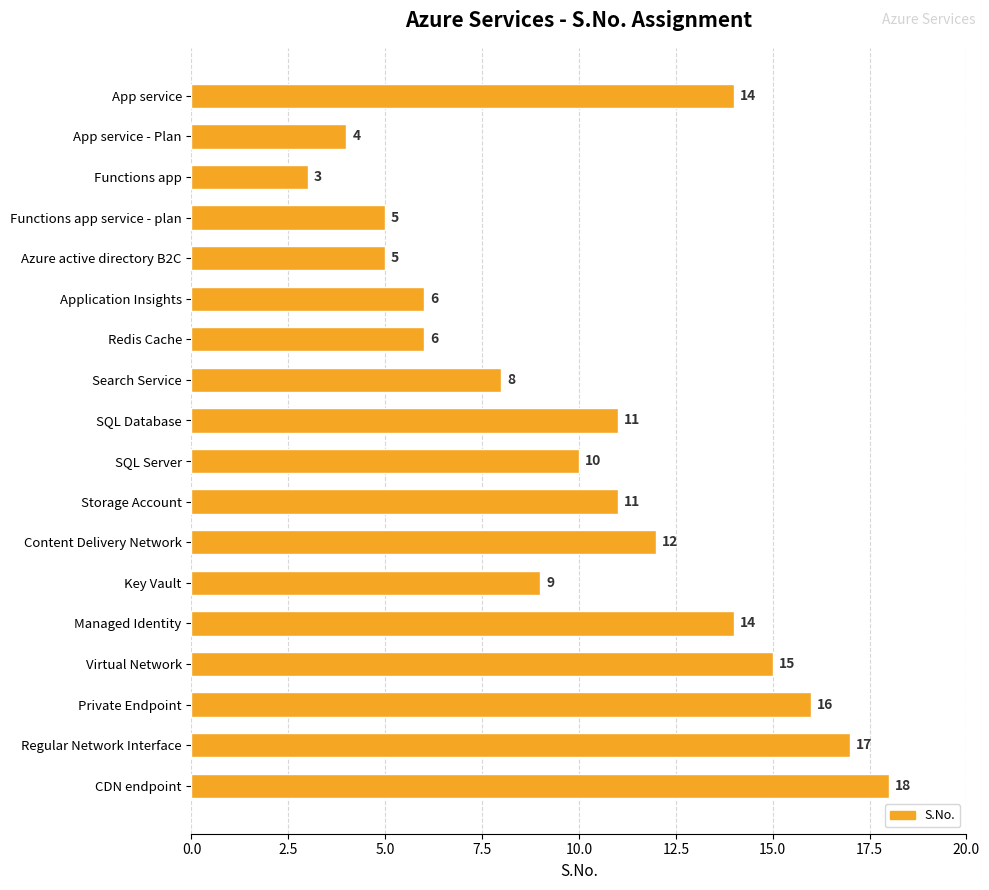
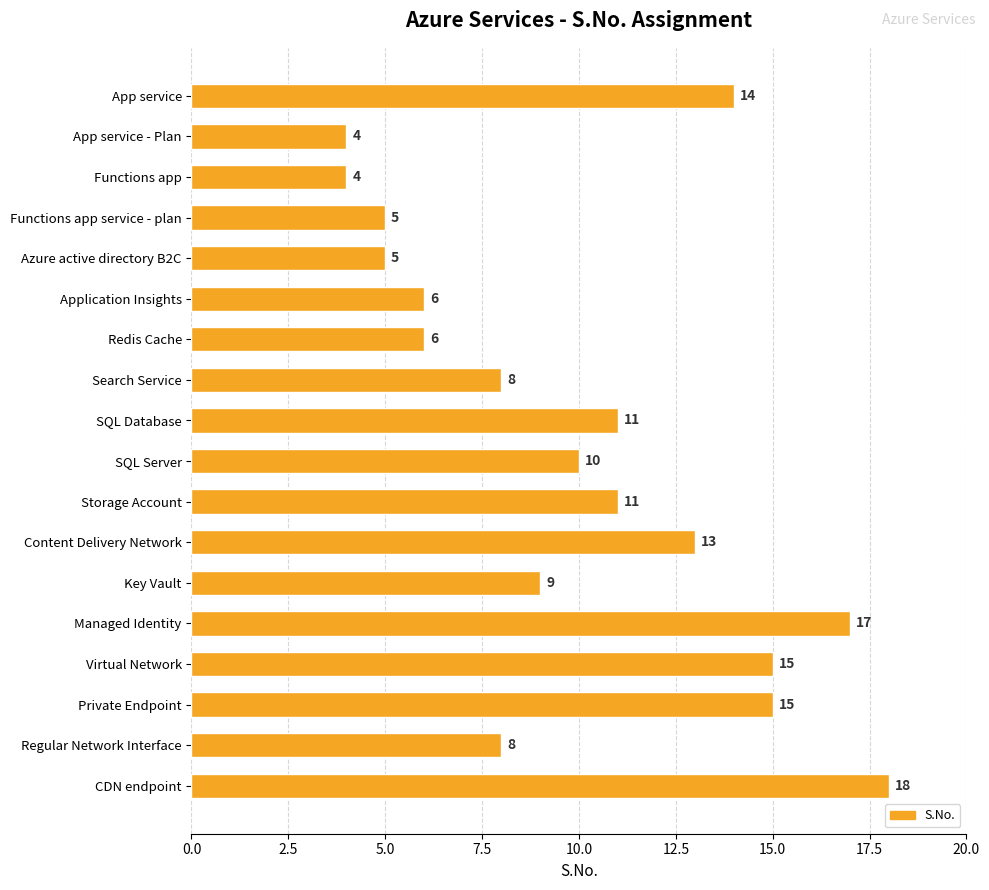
  {
    "App service": 14,
    "App service - Plan": 4,
-   "Functions app": 3,
+   "Functions app": 4,
    "Functions app service - plan": 5,
    "Azure active directory B2C": 5,
    "Application Insights": 6,
    "Redis Cache": 6,
    "Search Service": 8,
    "SQL Database": 11,
    "SQL Server": 10,
    "Storage Account": 11,
-   "Content Delivery Network": 12,
+   "Content Delivery Network": 13,
    "Key Vault": 9,
-   "Managed Identity": 14,
+   "Managed Identity": 17,
    "Virtual Network": 15,
-   "Private Endpoint": 16,
-   "Regular Network Interface": 17,
+   "Private Endpoint": 15,
+   "Regular Network Interface": 8,
    "CDN endpoint": 18
  }
